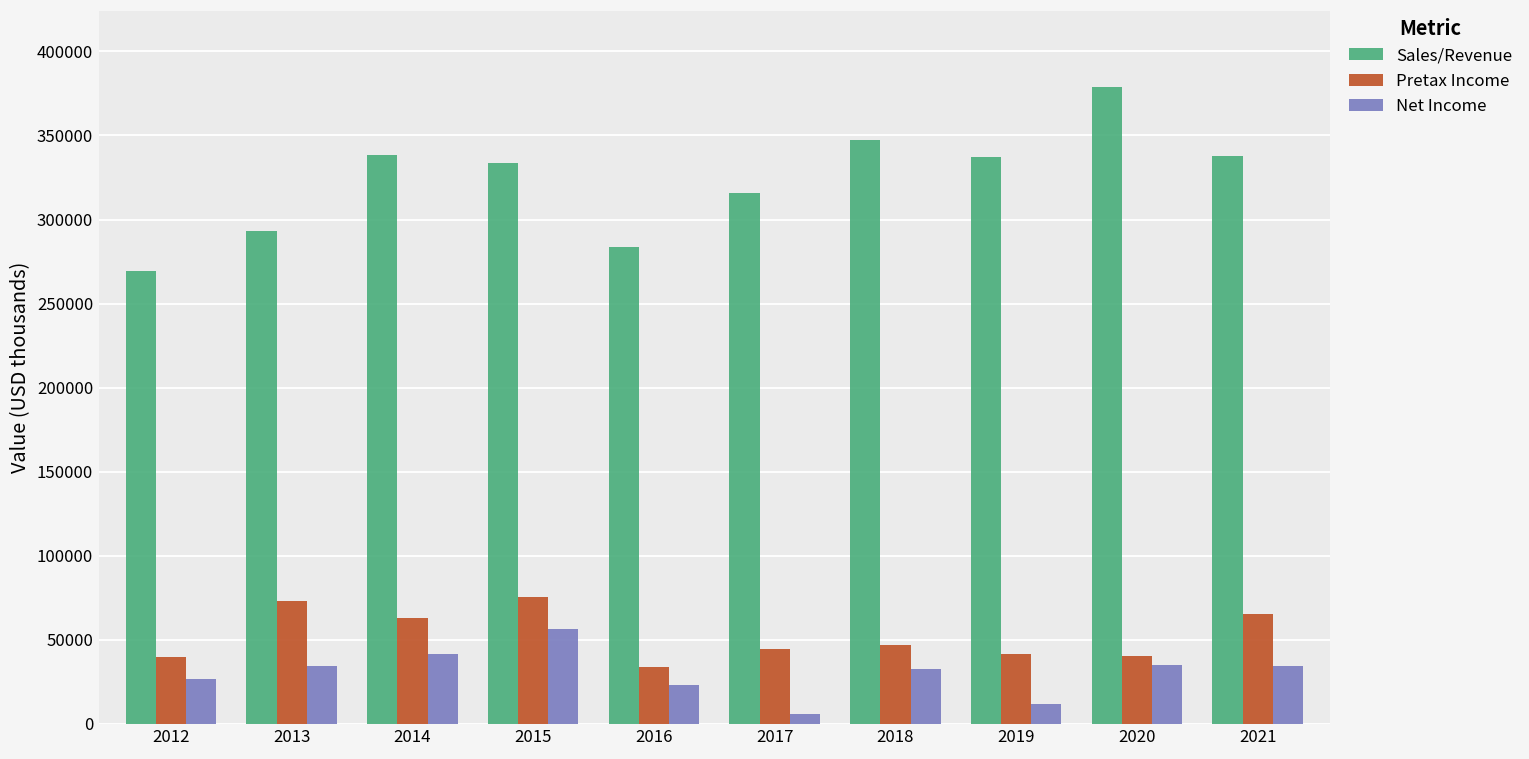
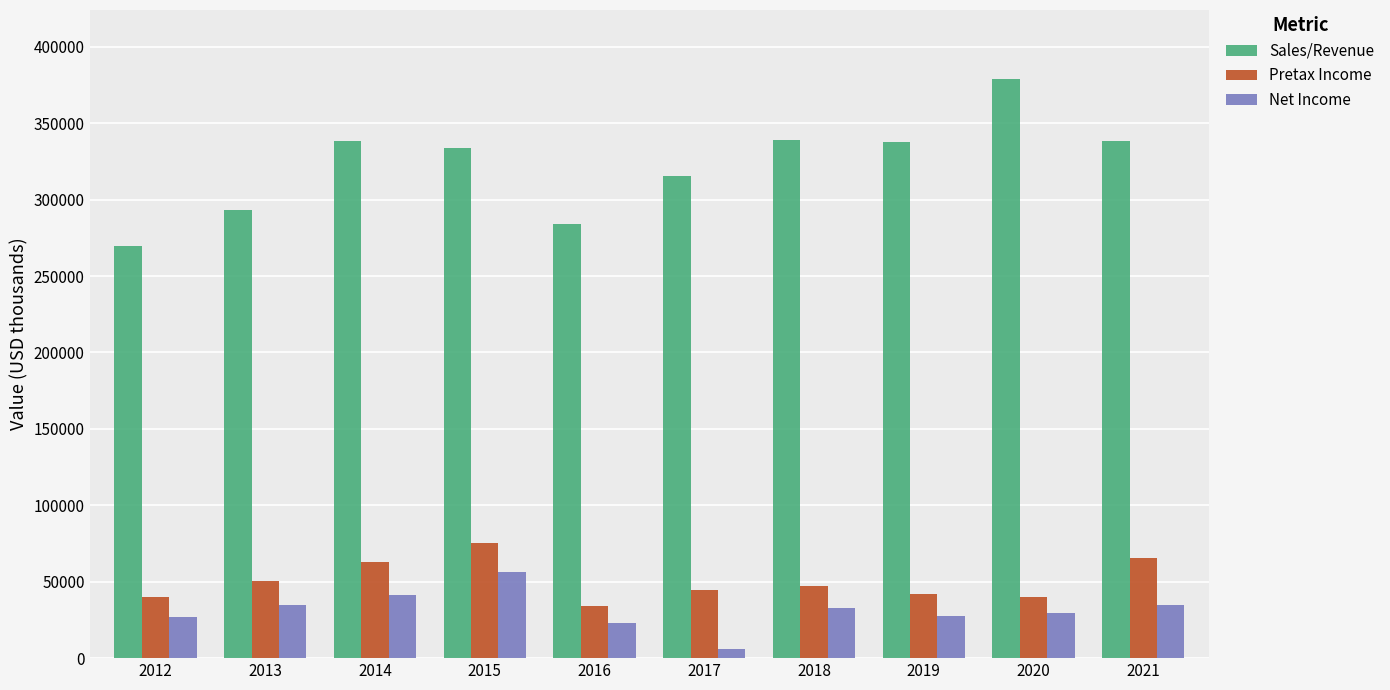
  {
    "Sales/Revenue": {
      "2012": 270000,
      "2013": 293000,
      "2014": 338000,
      "2015": 333000,
      "2016": 284000,
      "2017": 316000,
-     "2018": 347000,
+     "2018": 339000,
      "2019": 337000,
      "2020": 379000,
      "2021": 338000
    },
    "Pretax Income": {
      "2012": 40000,
-     "2013": 73000,
+     "2013": 50000,
      "2014": 63000,
      "2015": 75000,
      "2016": 34000,
      "2017": 44000,
      "2018": 47000,
      "2019": 42000,
      "2020": 40000,
      "2021": 65000
    },
    "Net Income": {
      "2012": 27000,
      "2013": 35000,
      "2014": 41000,
      "2015": 57000,
      "2016": 23000,
      "2017": 6000,
      "2018": 33000,
-     "2019": 12000,
-     "2020": 35000,
+     "2019": 28000,
+     "2020": 30000,
      "2021": 35000
    }
  }
